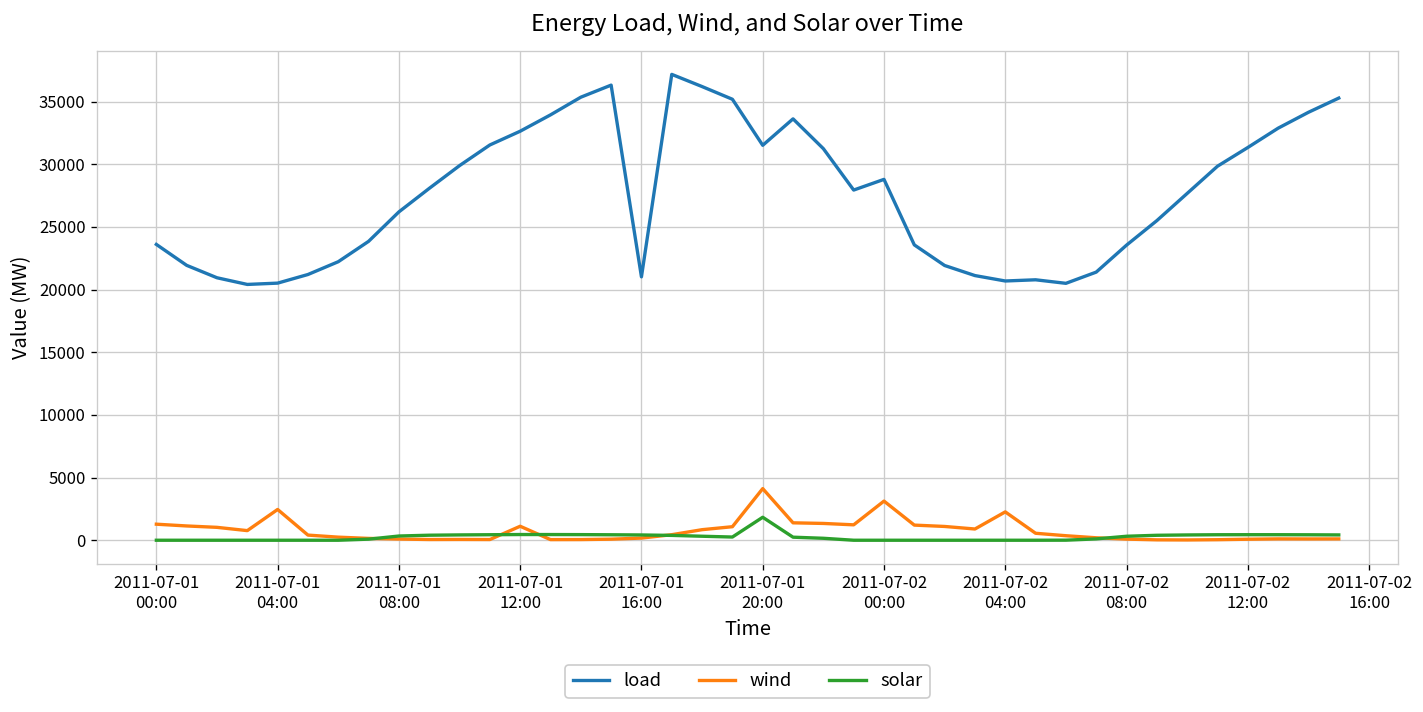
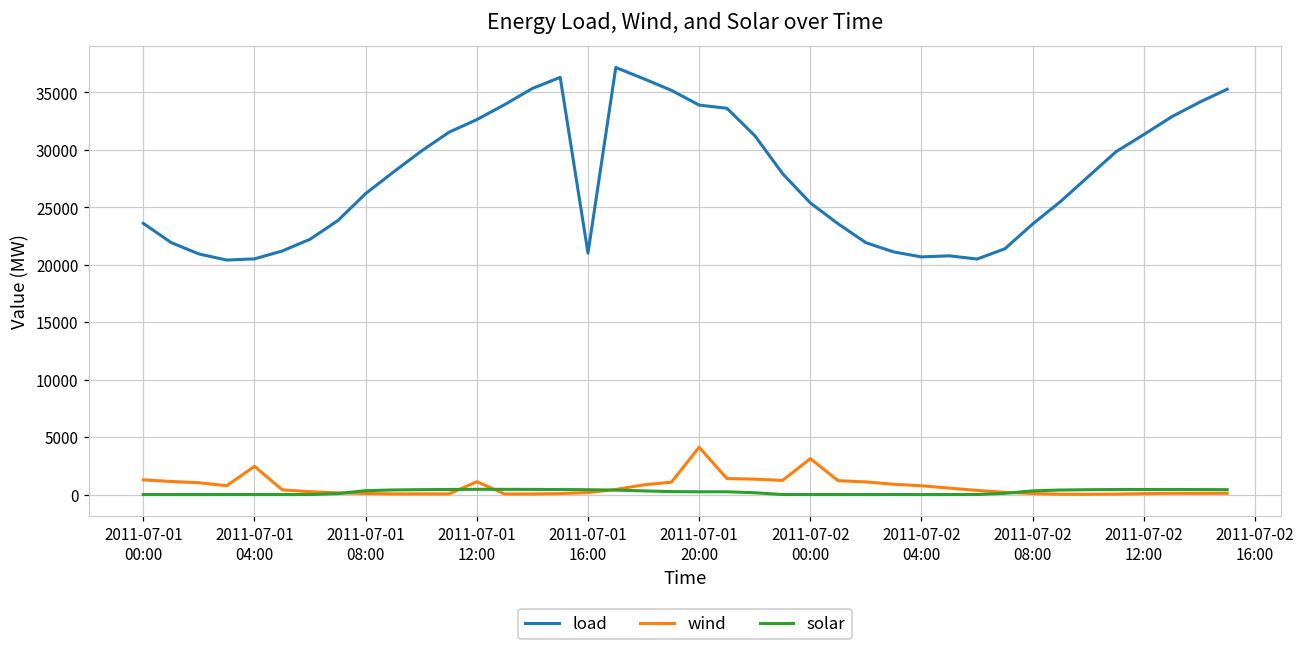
  {
    "load": {
      "2011-07-01 00:00": 23600,
      "2011-07-01 04:00": 20500,
      "2011-07-01 08:00": 26200,
      "2011-07-01 12:00": 32600,
      "2011-07-01 16:00": 21000,
-     "2011-07-01 20:00": 31500,
-     "2011-07-02 00:00": 28800,
+     "2011-07-01 20:00": 33900,
+     "2011-07-02 00:00": 25400,
      "2011-07-02 04:00": 20700,
      "2011-07-02 08:00": 23500,
      "2011-07-02 12:00": 31300
    },
    "wind": {
      "2011-07-01 00:00": 1300,
      "2011-07-01 04:00": 2500,
      "2011-07-01 12:00": 1100,
      "2011-07-01 16:00": 200,
      "2011-07-01 20:00": 4100,
      "2011-07-02 00:00": 3100,
-     "2011-07-02 04:00": 2300,
+     "2011-07-02 04:00": 800,
      "2011-07-02 12:00": 100
    },
    "solar": {
      "2011-07-01 00:00": 0,
      "2011-07-01 04:00": 0,
      "2011-07-01 12:00": 500,
      "2011-07-01 16:00": 400,
-     "2011-07-01 20:00": 1800,
+     "2011-07-01 20:00": 200,
      "2011-07-02 00:00": 0,
      "2011-07-02 04:00": 0,
      "2011-07-02 12:00": 400
    }
  }
